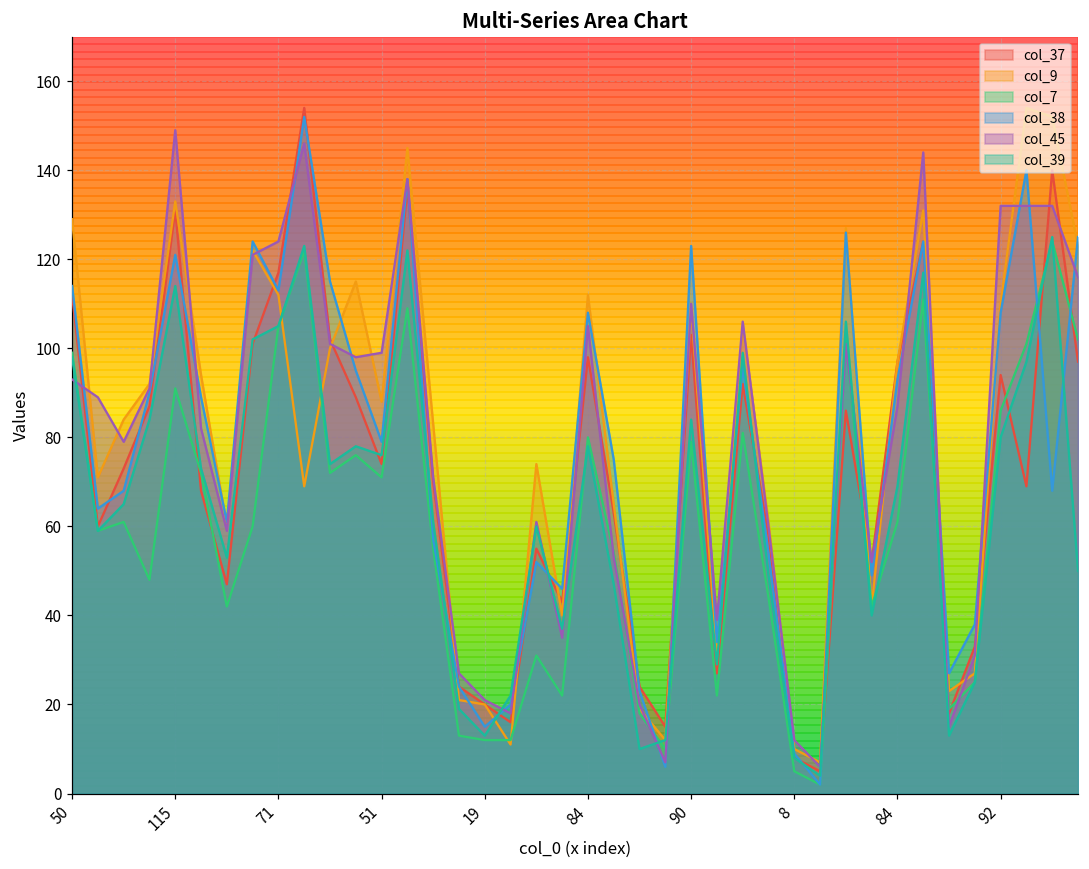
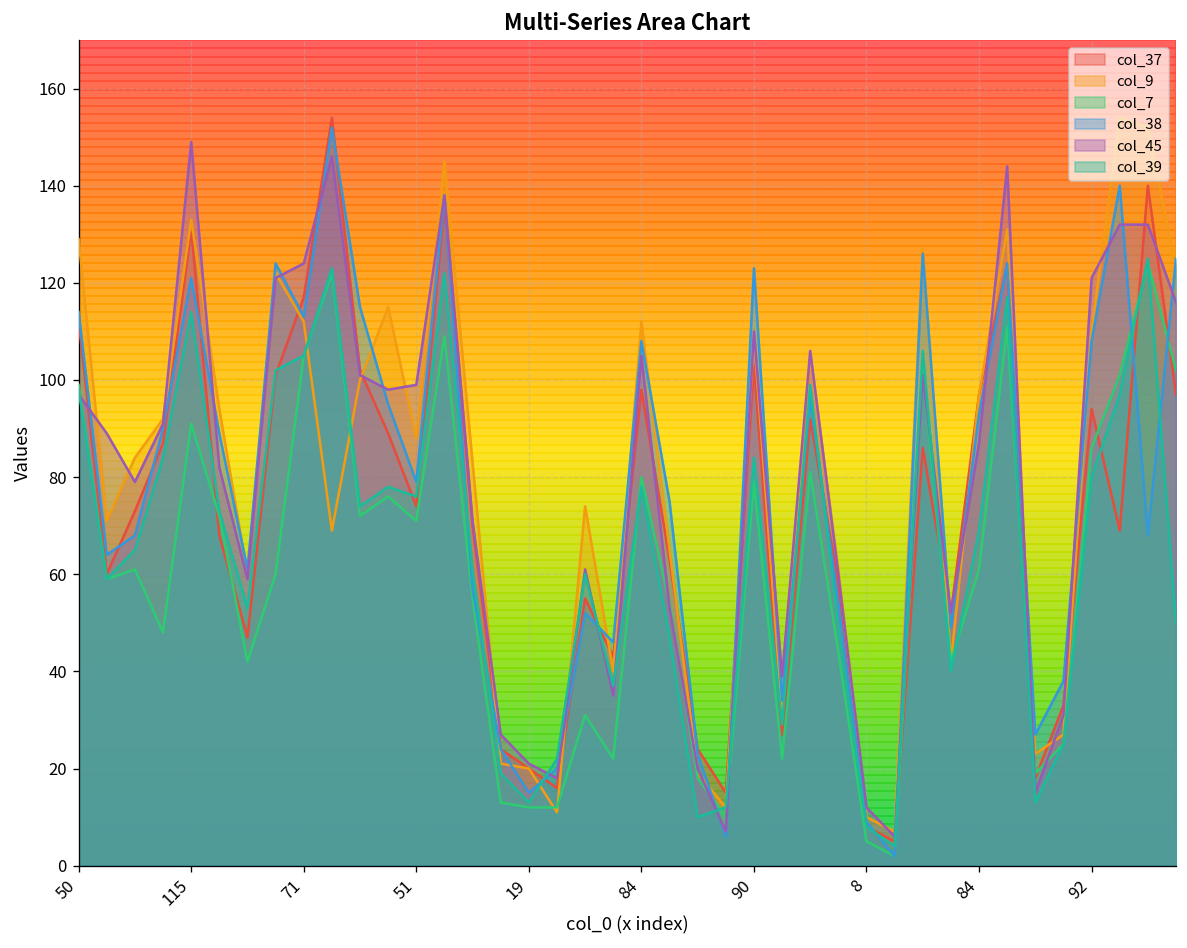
  {
    "col_45": {
-     "50": 93,
+     "50": 97,
      "115": 149,
      "71": 124,
      "51": 99,
      "90": 110,
      "8": 12,
-     "92": 132
+     "92": 121
    }
  }
